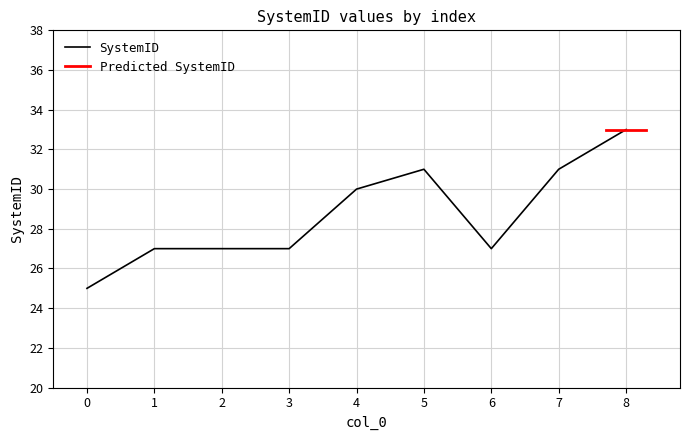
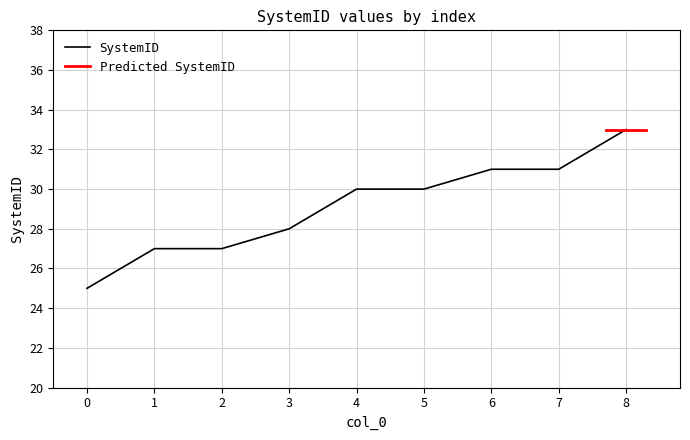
  {
    "SystemID": {
      "0": 25,
      "1": 27,
      "2": 27,
-     "3": 27,
+     "3": 28,
      "4": 30,
-     "5": 31,
-     "6": 27,
+     "5": 30,
+     "6": 31,
      "7": 31,
      "8": 33
    }
  }
